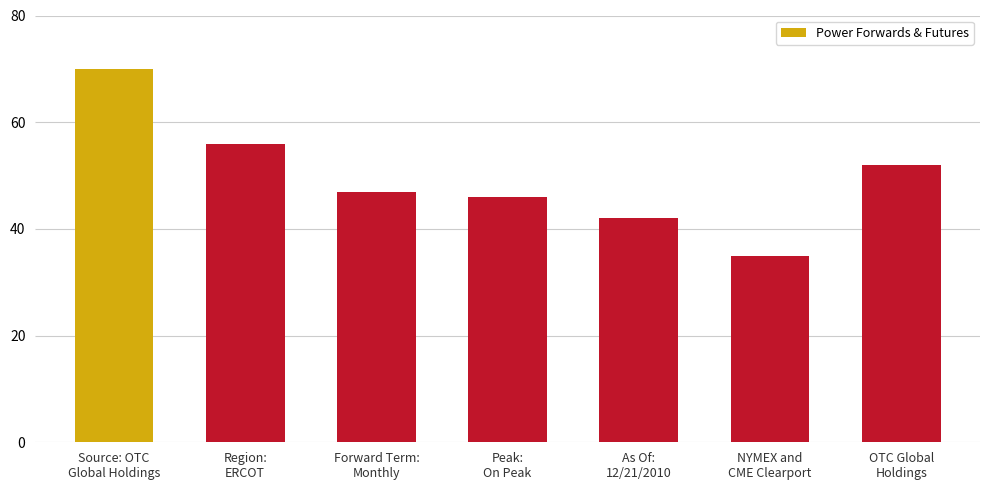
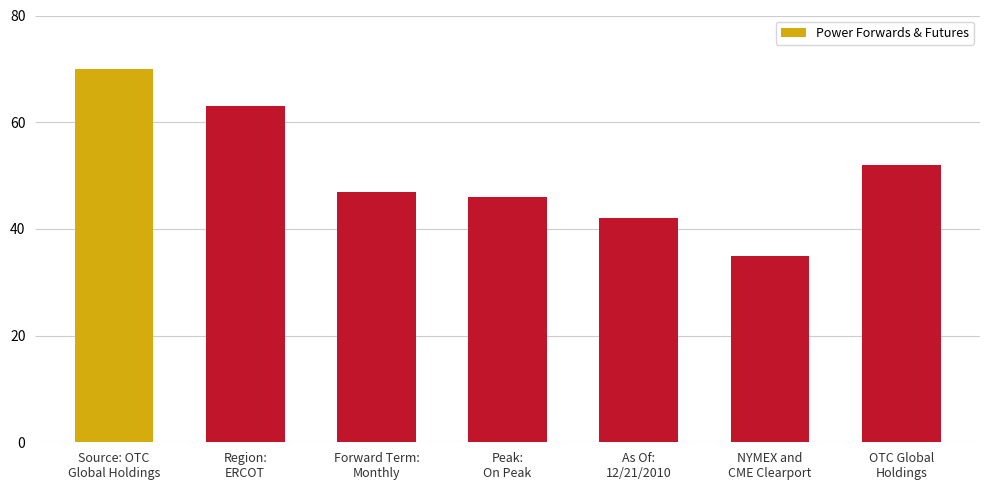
  {
    "Source: OTC Global Holdings": 70,
-   "Region: ERCOT": 56,
+   "Region: ERCOT": 63,
    "Forward Term: Monthly": 47,
    "Peak: On Peak": 46,
    "As Of: 12/21/2010": 42,
    "NYMEX and CME Clearport": 35,
    "OTC Global Holdings": 52
  }
